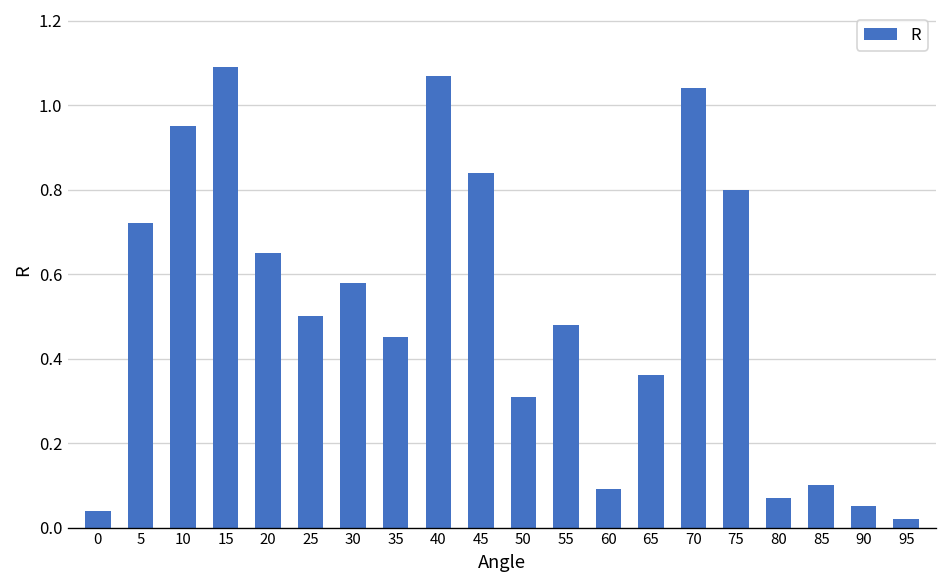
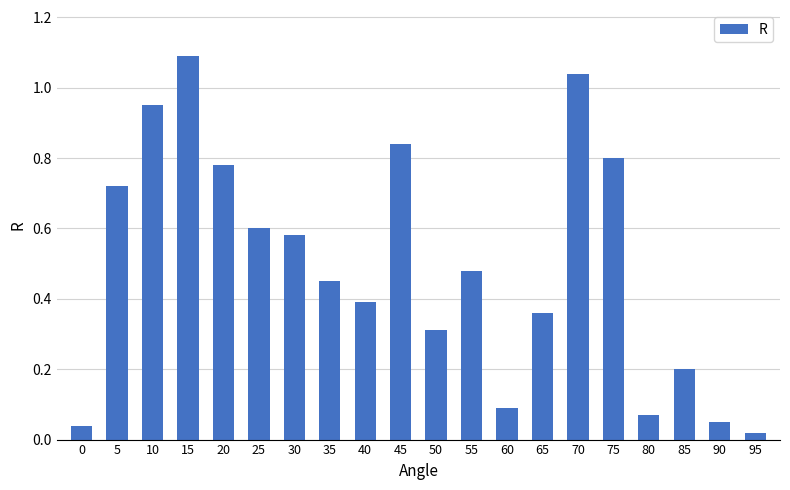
  {
    "0": 0.04,
    "5": 0.72,
    "10": 0.95,
    "15": 1.09,
-   "20": 0.65,
-   "25": 0.5,
+   "20": 0.78,
+   "25": 0.6,
    "30": 0.58,
    "35": 0.45,
-   "40": 1.07,
+   "40": 0.39,
    "45": 0.84,
    "50": 0.31,
    "55": 0.48,
    "60": 0.09,
    "65": 0.36,
    "70": 1.04,
    "75": 0.80,
    "80": 0.07,
-   "85": 0.1,
+   "85": 0.2,
    "90": 0.05,
    "95": 0.02
  }
